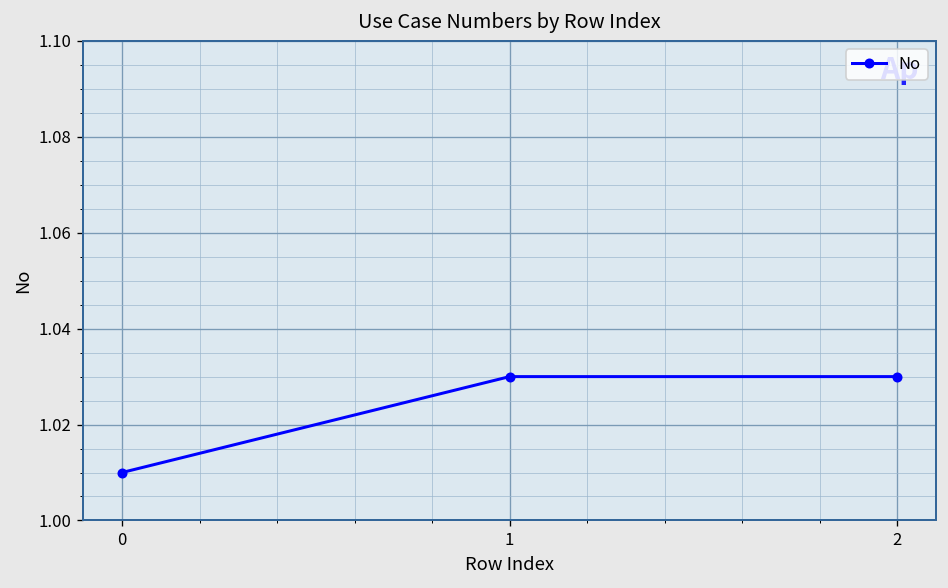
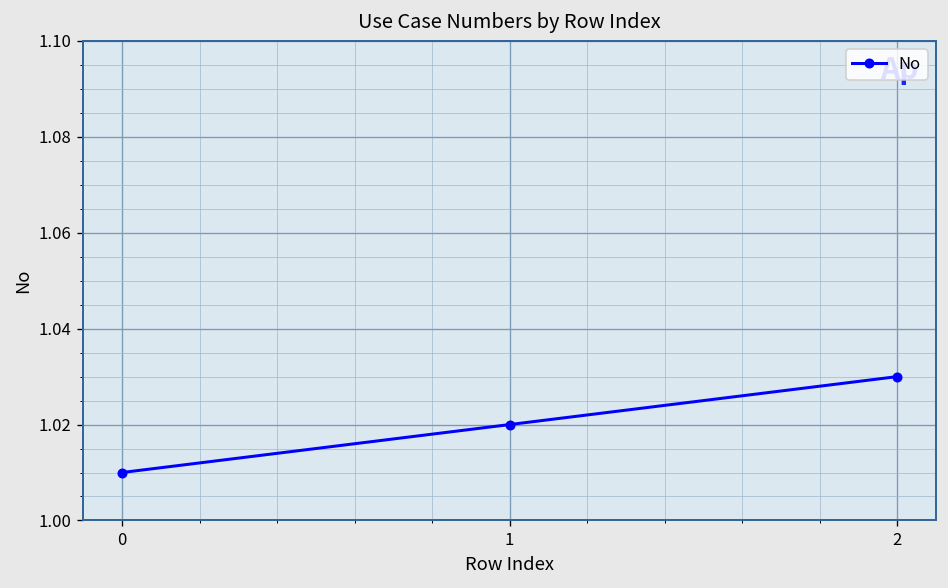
  {
    "0": 1.01,
-   "1": 1.03,
+   "1": 1.02,
    "2": 1.03
  }
